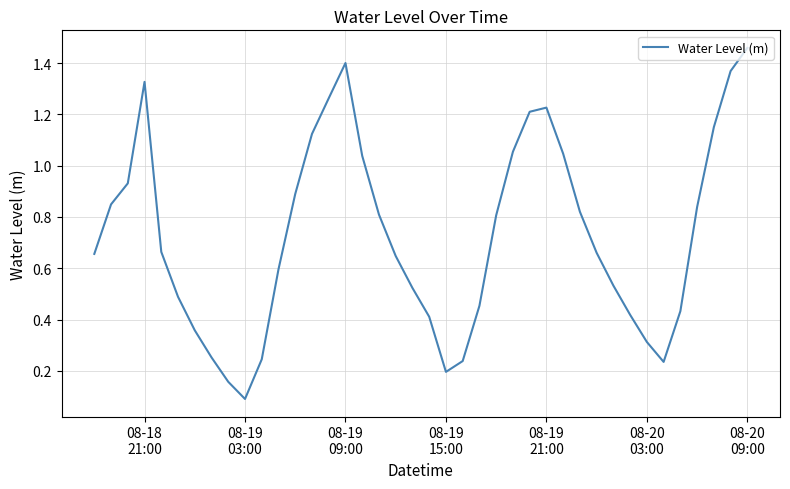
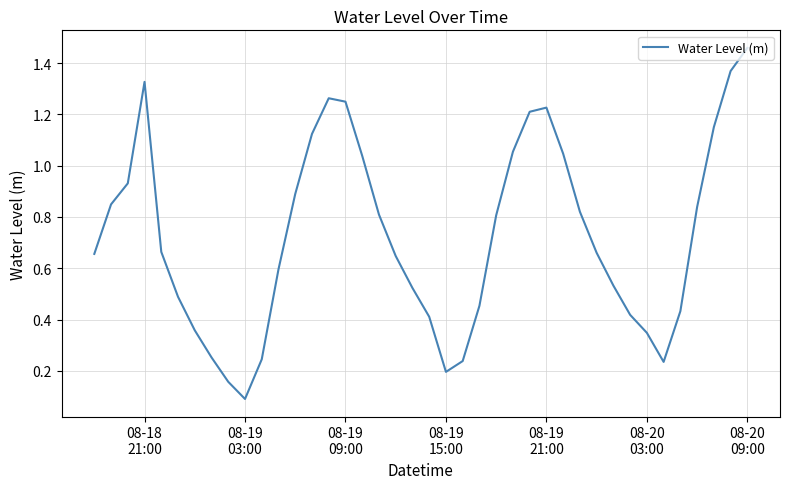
  {
    "08-18 21:00": 1.33,
    "08-19 03:00": 0.09,
-   "08-19 09:00": 1.40,
+   "08-19 09:00": 1.25,
    "08-19 15:00": 0.20,
    "08-19 21:00": 1.23,
-   "08-20 03:00": 0.31
+   "08-20 03:00": 0.35
  }
